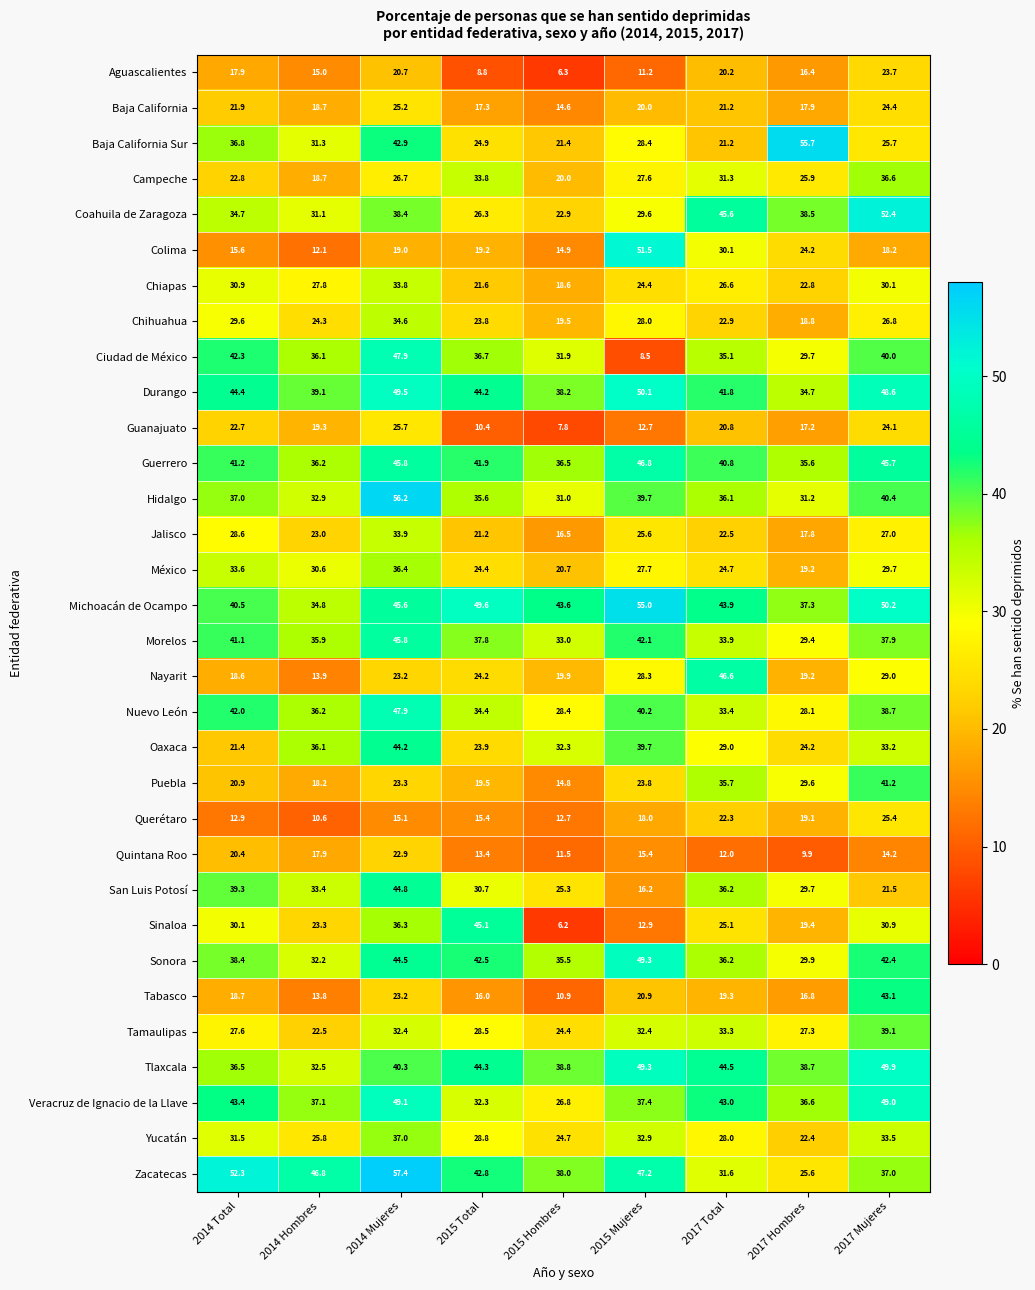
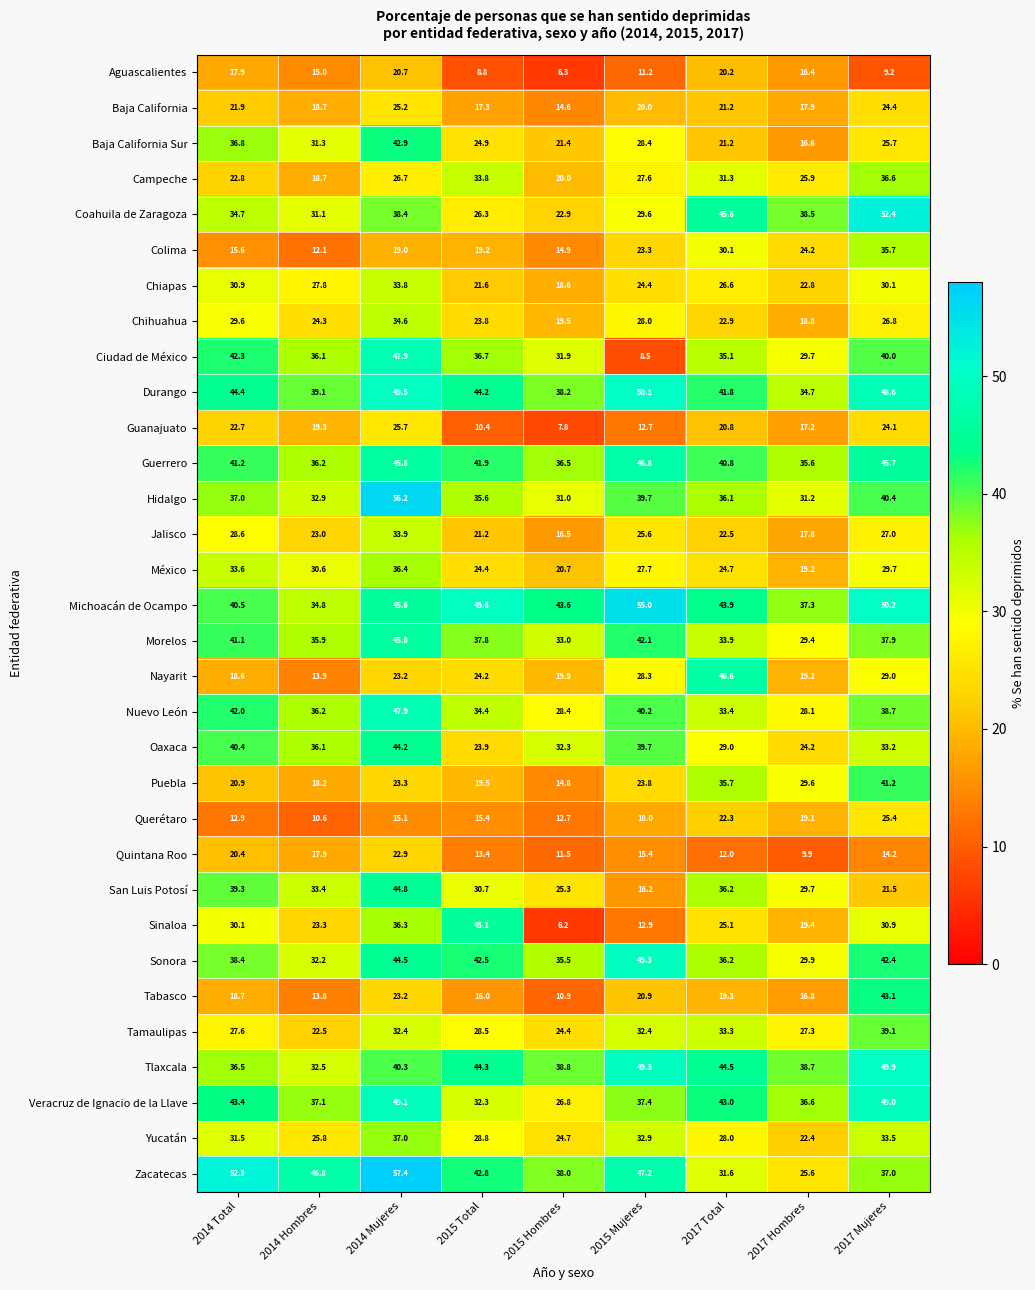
  {
    "Aguascalientes": {
      "2014 Total": 17.9,
      "2014 Hombres": 15.0,
      "2014 Mujeres": 20.7,
      "2015 Total": 8.8,
      "2015 Hombres": 6.3,
      "2015 Mujeres": 11.2,
      "2017 Total": 20.2,
      "2017 Hombres": 16.4,
-     "2017 Mujeres": 23.7
+     "2017 Mujeres": 9.2
    },
    "Baja California Sur": {
      "2014 Total": 36.8,
      "2014 Hombres": 31.3,
      "2014 Mujeres": 42.9,
      "2015 Total": 24.9,
      "2015 Hombres": 21.4,
      "2015 Mujeres": 28.4,
      "2017 Total": 21.2,
-     "2017 Hombres": 55.7,
+     "2017 Hombres": 16.6,
      "2017 Mujeres": 25.7
    },
    "Colima": {
      "2014 Total": 15.6,
      "2014 Hombres": 12.1,
      "2014 Mujeres": 19.0,
      "2015 Total": 19.2,
      "2015 Hombres": 14.9,
-     "2015 Mujeres": 51.5,
+     "2015 Mujeres": 23.3,
      "2017 Total": 30.1,
      "2017 Hombres": 24.2,
-     "2017 Mujeres": 18.2
+     "2017 Mujeres": 35.7
    },
    "Oaxaca": {
-     "2014 Total": 21.4,
+     "2014 Total": 40.4,
      "2014 Hombres": 36.1,
      "2014 Mujeres": 44.2,
      "2015 Total": 23.9,
      "2015 Hombres": 32.3,
      "2015 Mujeres": 39.7,
      "2017 Total": 29.0,
      "2017 Hombres": 24.2,
      "2017 Mujeres": 33.2
    }
  }
